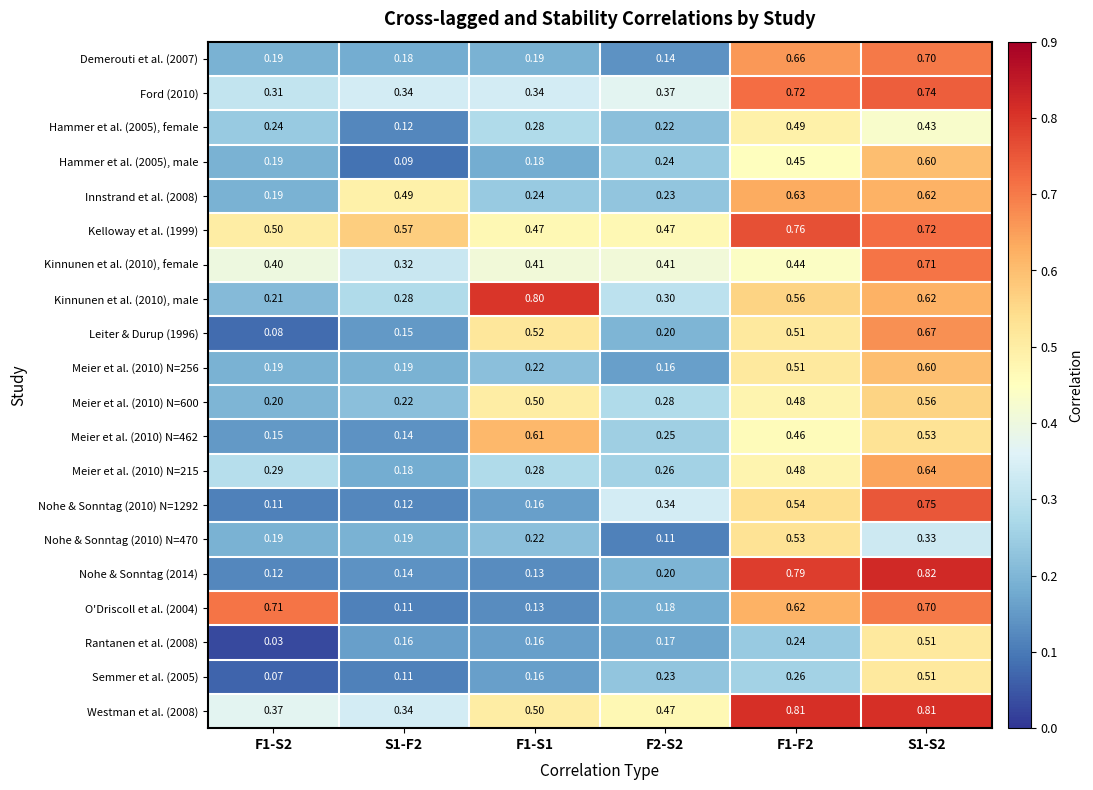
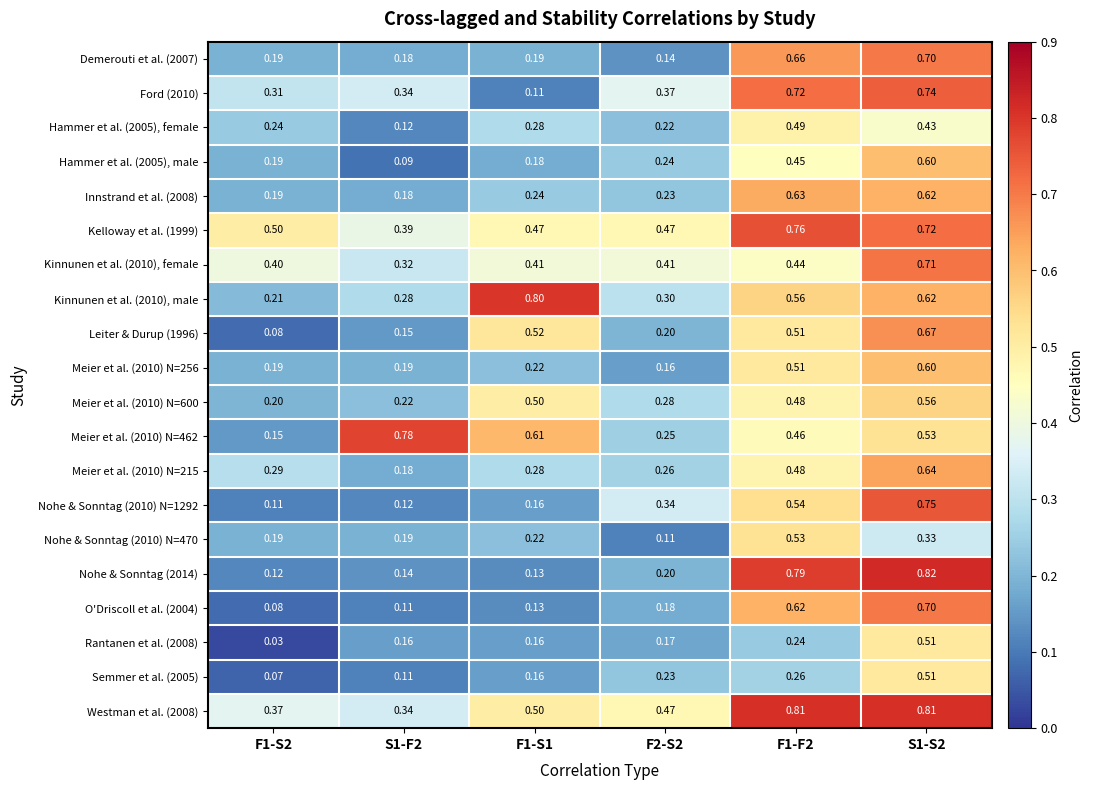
  {
    "Demerouti et al. (2007)": {
      "F1-S2": 0.19,
      "S1-F2": 0.18,
      "F1-S1": 0.19,
      "F2-S2": 0.14,
      "F1-F2": 0.66,
      "S1-S2": 0.70
    },
    "Ford (2010)": {
      "F1-S2": 0.31,
      "S1-F2": 0.34,
-     "F1-S1": 0.34,
+     "F1-S1": 0.11,
      "F2-S2": 0.37,
      "F1-F2": 0.72,
      "S1-S2": 0.74
    },
    "Hammer et al. (2005), female": {
      "F1-S2": 0.24,
      "S1-F2": 0.12,
      "F1-S1": 0.28,
      "F2-S2": 0.22,
      "F1-F2": 0.49,
      "S1-S2": 0.43
    },
    "Hammer et al. (2005), male": {
      "F1-S2": 0.19,
      "S1-F2": 0.09,
      "F1-S1": 0.18,
      "F2-S2": 0.24,
      "F1-F2": 0.45,
      "S1-S2": 0.60
    },
    "Innstrand et al. (2008)": {
      "F1-S2": 0.19,
-     "S1-F2": 0.49,
+     "S1-F2": 0.18,
      "F1-S1": 0.24,
      "F2-S2": 0.23,
      "F1-F2": 0.63,
      "S1-S2": 0.62
    },
    "Kelloway et al. (1999)": {
      "F1-S2": 0.50,
-     "S1-F2": 0.57,
+     "S1-F2": 0.39,
      "F1-S1": 0.47,
      "F2-S2": 0.47,
      "F1-F2": 0.76,
      "S1-S2": 0.72
    },
    "Kinnunen et al. (2010), female": {
      "F1-S2": 0.40,
      "S1-F2": 0.32,
      "F1-S1": 0.41,
      "F2-S2": 0.41,
      "F1-F2": 0.44,
      "S1-S2": 0.71
    },
    "Kinnunen et al. (2010), male": {
      "F1-S2": 0.21,
      "S1-F2": 0.28,
      "F1-S1": 0.80,
      "F2-S2": 0.30,
      "F1-F2": 0.56,
      "S1-S2": 0.62
    },
    "Leiter & Durup (1996)": {
      "F1-S2": 0.08,
      "S1-F2": 0.15,
      "F1-S1": 0.52,
      "F2-S2": 0.20,
      "F1-F2": 0.51,
      "S1-S2": 0.67
    },
    "Meier et al. (2010) N=256": {
      "F1-S2": 0.19,
      "S1-F2": 0.19,
      "F1-S1": 0.22,
      "F2-S2": 0.16,
      "F1-F2": 0.51,
      "S1-S2": 0.60
    },
    "Meier et al. (2010) N=600": {
      "F1-S2": 0.20,
      "S1-F2": 0.22,
      "F1-S1": 0.50,
      "F2-S2": 0.28,
      "F1-F2": 0.48,
      "S1-S2": 0.56
    },
    "Meier et al. (2010) N=462": {
      "F1-S2": 0.15,
-     "S1-F2": 0.14,
+     "S1-F2": 0.78,
      "F1-S1": 0.61,
      "F2-S2": 0.25,
      "F1-F2": 0.46,
      "S1-S2": 0.53
    },
    "Meier et al. (2010) N=215": {
      "F1-S2": 0.29,
      "S1-F2": 0.18,
      "F1-S1": 0.28,
      "F2-S2": 0.26,
      "F1-F2": 0.48,
      "S1-S2": 0.64
    },
    "Nohe & Sonntag (2010) N=1292": {
      "F1-S2": 0.11,
      "S1-F2": 0.12,
      "F1-S1": 0.16,
      "F2-S2": 0.34,
      "F1-F2": 0.54,
      "S1-S2": 0.75
    },
    "Nohe & Sonntag (2010) N=470": {
      "F1-S2": 0.19,
      "S1-F2": 0.19,
      "F1-S1": 0.22,
      "F2-S2": 0.11,
      "F1-F2": 0.53,
      "S1-S2": 0.33
    },
    "Nohe & Sonntag (2014)": {
      "F1-S2": 0.12,
      "S1-F2": 0.14,
      "F1-S1": 0.13,
      "F2-S2": 0.20,
      "F1-F2": 0.79,
      "S1-S2": 0.82
    },
    "O'Driscoll et al. (2004)": {
-     "F1-S2": 0.71,
+     "F1-S2": 0.08,
      "S1-F2": 0.11,
      "F1-S1": 0.13,
      "F2-S2": 0.18,
      "F1-F2": 0.62,
      "S1-S2": 0.70
    },
    "Rantanen et al. (2008)": {
      "F1-S2": 0.03,
      "S1-F2": 0.16,
      "F1-S1": 0.16,
      "F2-S2": 0.17,
      "F1-F2": 0.24,
      "S1-S2": 0.51
    },
    "Semmer et al. (2005)": {
      "F1-S2": 0.07,
      "S1-F2": 0.11,
      "F1-S1": 0.16,
      "F2-S2": 0.23,
      "F1-F2": 0.26,
      "S1-S2": 0.51
    },
    "Westman et al. (2008)": {
      "F1-S2": 0.37,
      "S1-F2": 0.34,
      "F1-S1": 0.50,
      "F2-S2": 0.47,
      "F1-F2": 0.81,
      "S1-S2": 0.81
    }
  }
